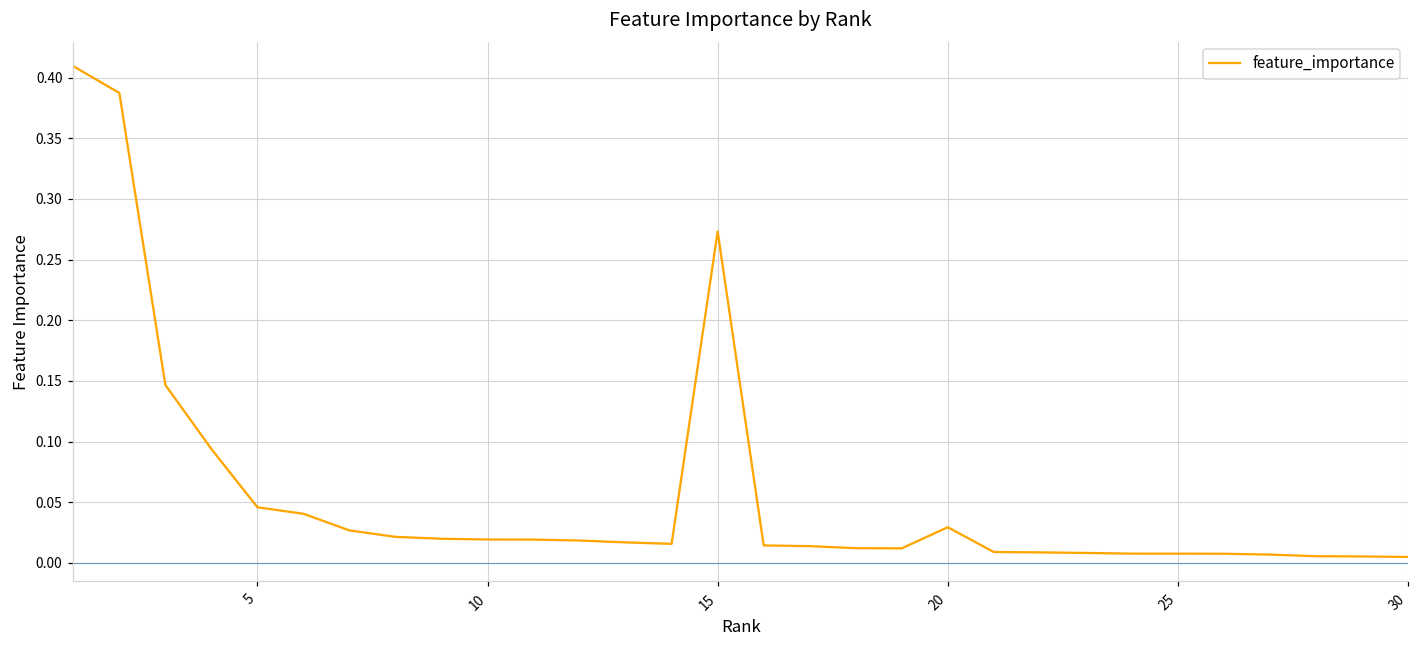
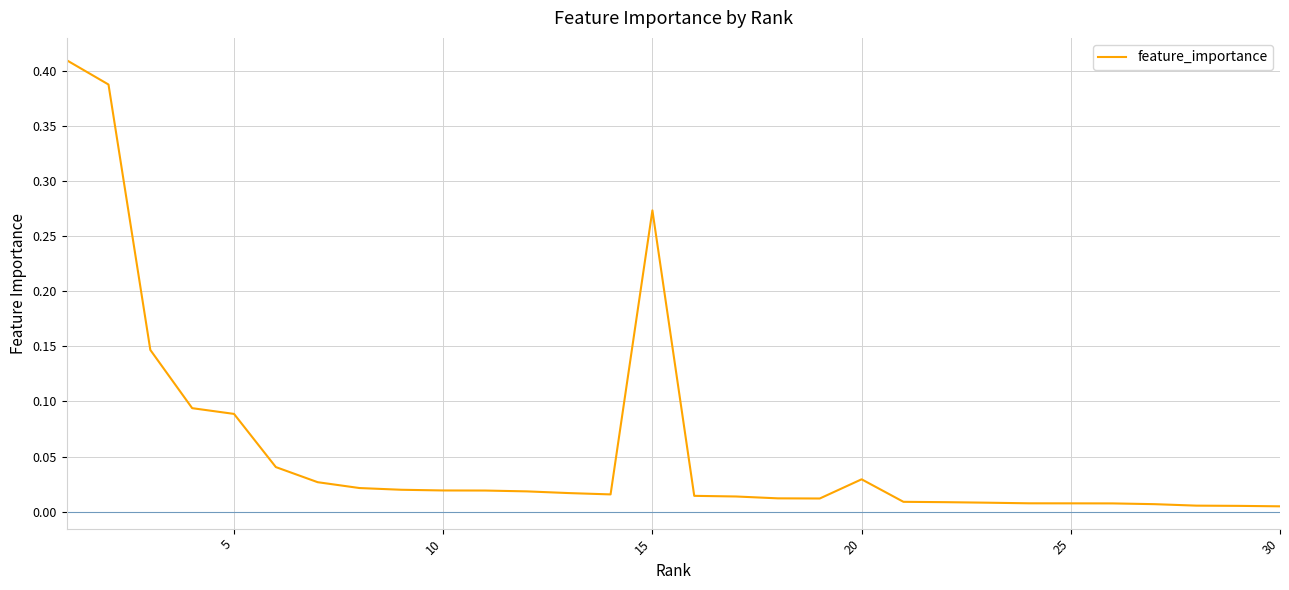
  {
-   "5": 0.046,
+   "5": 0.089,
    "10": 0.019,
    "15": 0.273,
    "20": 0.029,
    "25": 0.008,
    "30": 0.005
  }
